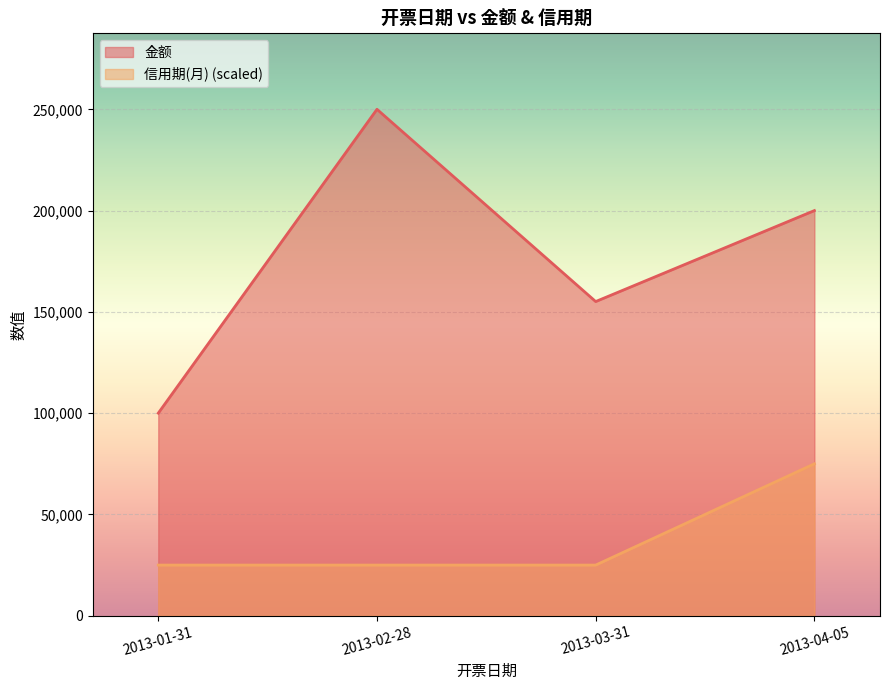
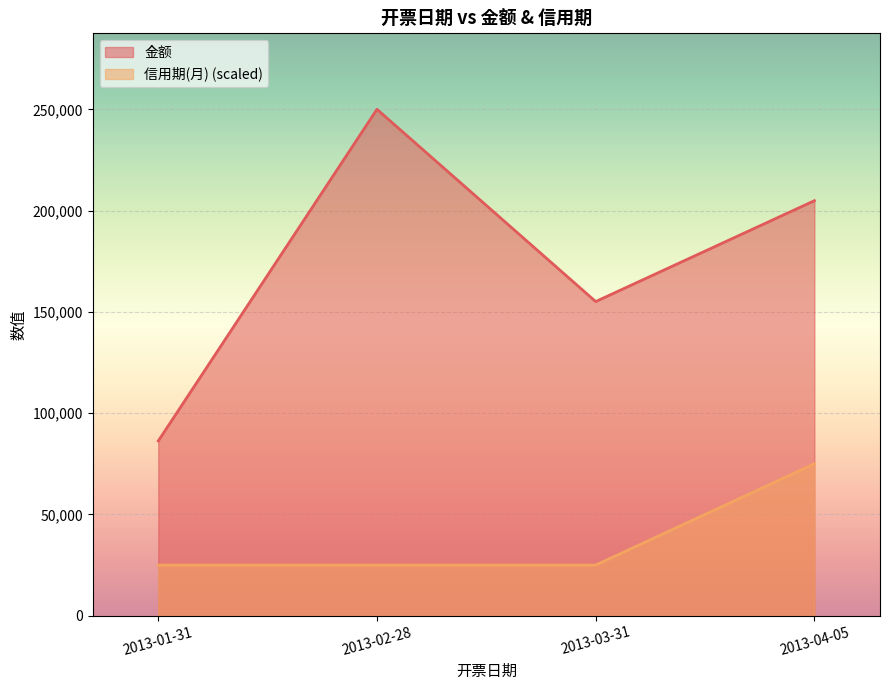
  {
    "金额": {
-     "2013-01-31": "100,000",
+     "2013-01-31": "86,000",
      "2013-02-28": "250,000",
      "2013-03-31": "155,000",
-     "2013-04-05": "200,000"
+     "2013-04-05": "205,000"
    },
    "信用期(月) (scaled)": {
      "2013-01-31": "25,000",
      "2013-02-28": "25,000",
      "2013-03-31": "25,000",
      "2013-04-05": "75,000"
    }
  }
